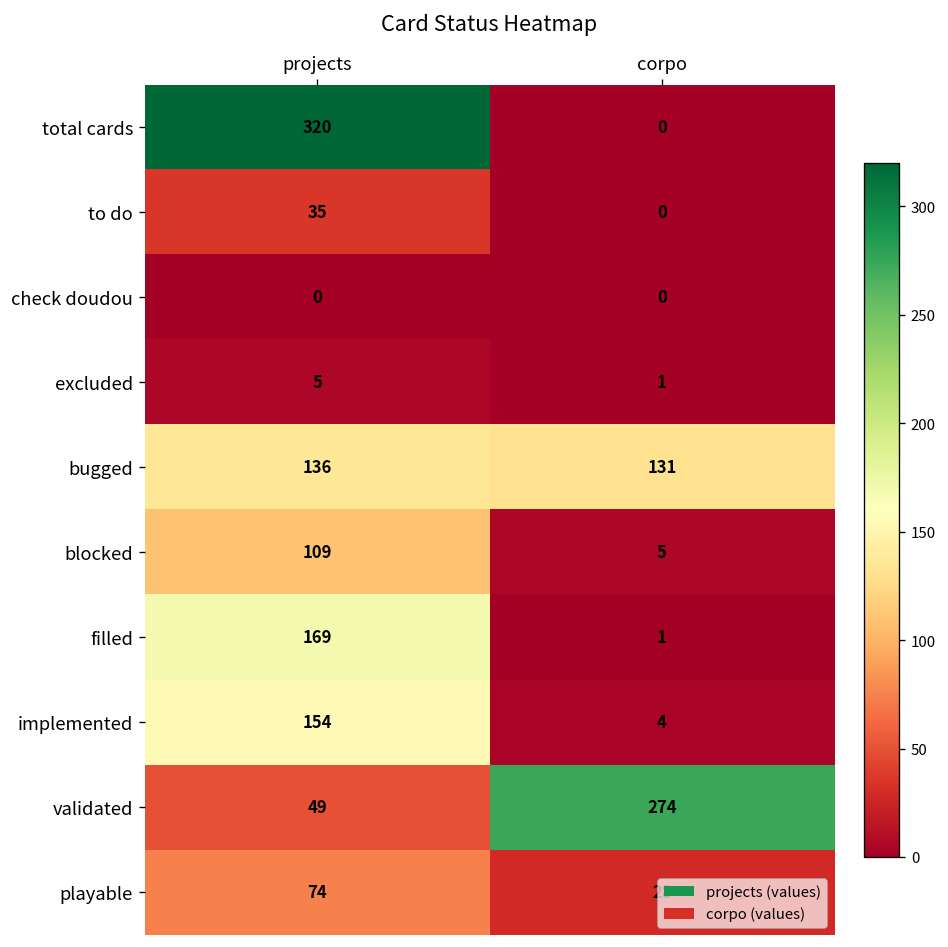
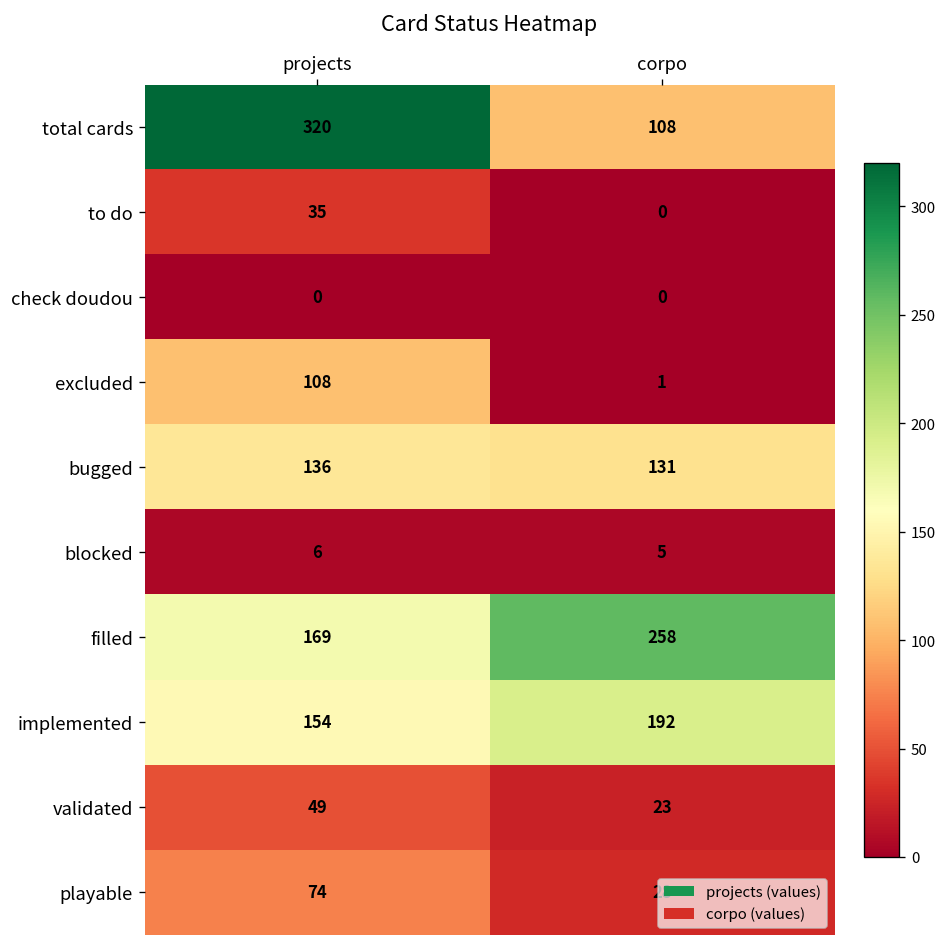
  {
    "total cards": {
      "projects": 320,
-     "corpo": 0
+     "corpo": 108
    },
    "to do": {
      "projects": 35,
      "corpo": 0
    },
    "check doudou": {
      "projects": 0,
      "corpo": 0
    },
    "excluded": {
-     "projects": 5,
+     "projects": 108,
      "corpo": 1
    },
    "bugged": {
      "projects": 136,
      "corpo": 131
    },
    "blocked": {
-     "projects": 109,
+     "projects": 6,
      "corpo": 5
    },
    "filled": {
      "projects": 169,
-     "corpo": 1
+     "corpo": 258
    },
    "implemented": {
      "projects": 154,
-     "corpo": 4
+     "corpo": 192
    },
    "validated": {
      "projects": 49,
-     "corpo": 274
+     "corpo": 23
    },
    "playable": {
      "projects": 74
    }
  }
